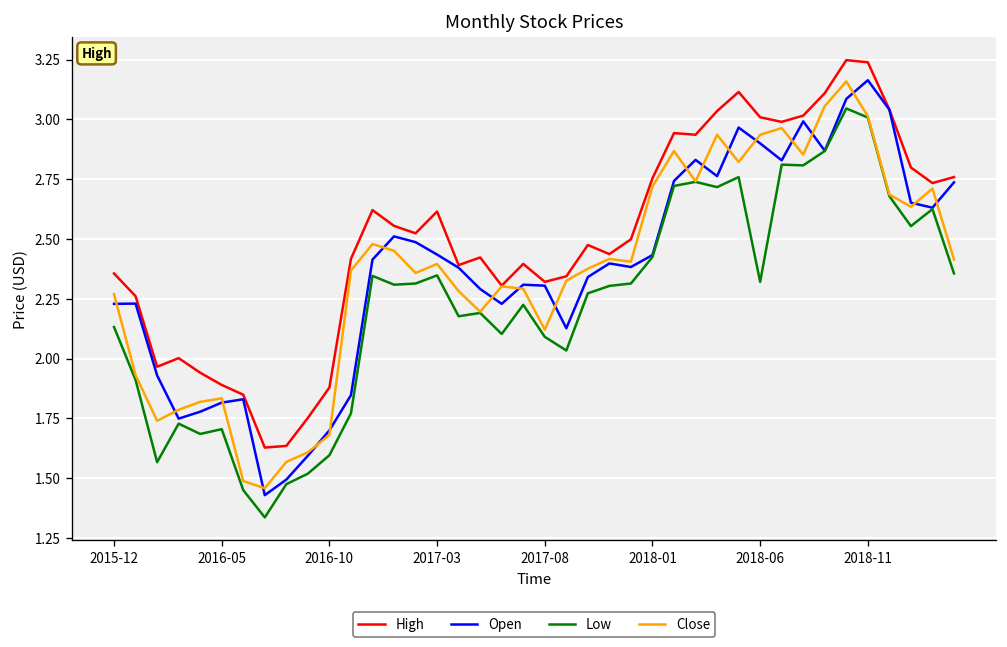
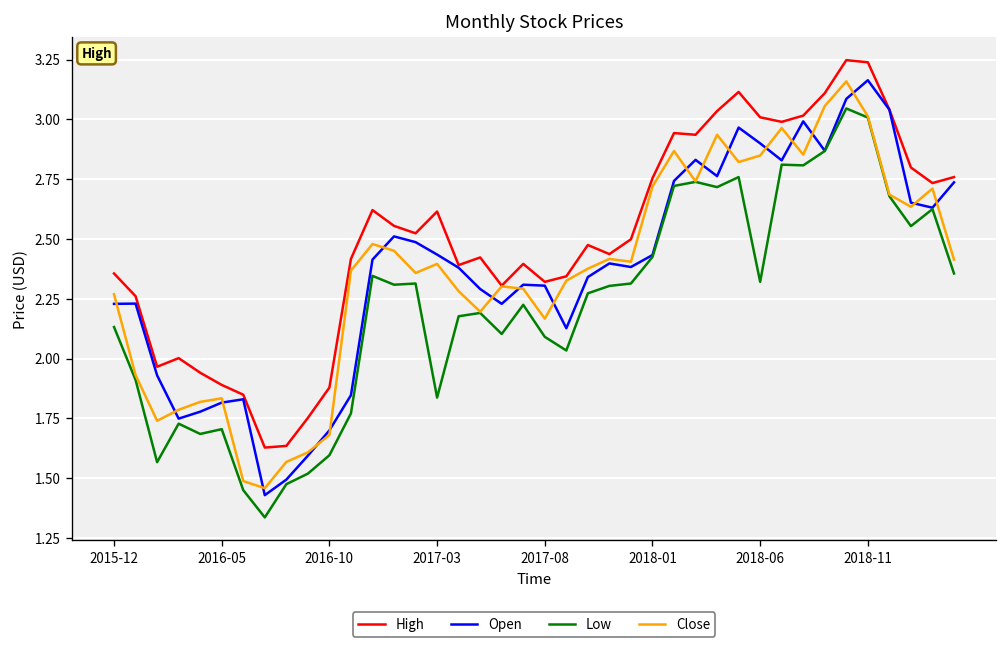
  {
    "High": {
      "2015-12": 2.36,
      "2016-05": 1.89,
      "2016-10": 1.88,
      "2017-03": 2.62,
      "2017-08": 2.32,
      "2018-01": 2.75,
      "2018-06": 3.01,
      "2018-11": 3.24
    },
    "Open": {
      "2015-12": 2.23,
      "2016-05": 1.82,
      "2016-10": 1.70,
      "2017-03": 2.44,
      "2017-08": 2.31,
      "2018-06": 2.90,
      "2018-11": 3.16
    },
    "Low": {
      "2015-12": 2.13,
      "2016-05": 1.71,
      "2016-10": 1.60,
-     "2017-03": 2.35,
+     "2017-03": 1.84,
      "2017-08": 2.09,
      "2018-06": 2.32
    },
    "Close": {
      "2015-12": 2.27,
      "2016-05": 1.83,
      "2016-10": 1.68,
      "2017-03": 2.40,
-     "2017-08": 2.12,
+     "2017-08": 2.17,
      "2018-01": 2.72,
-     "2018-06": 2.94
+     "2018-06": 2.85
    }
  }
